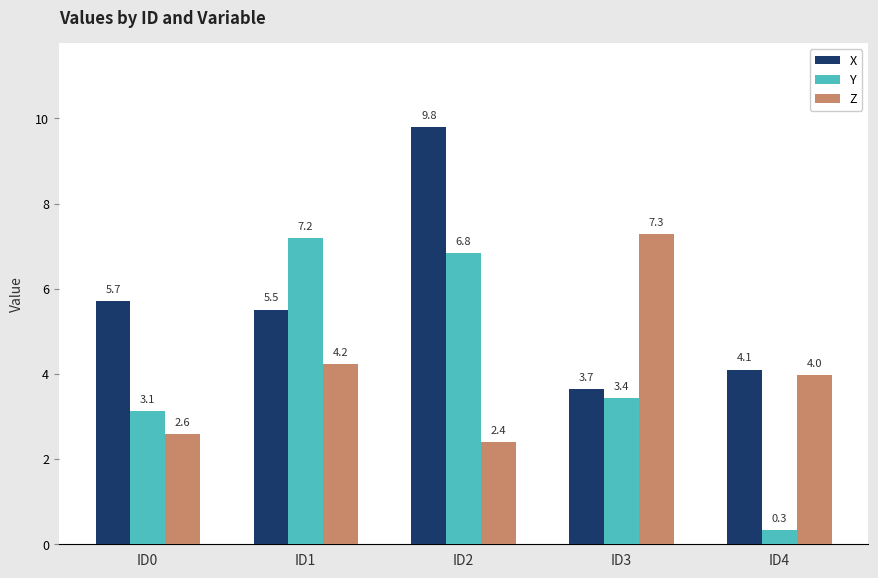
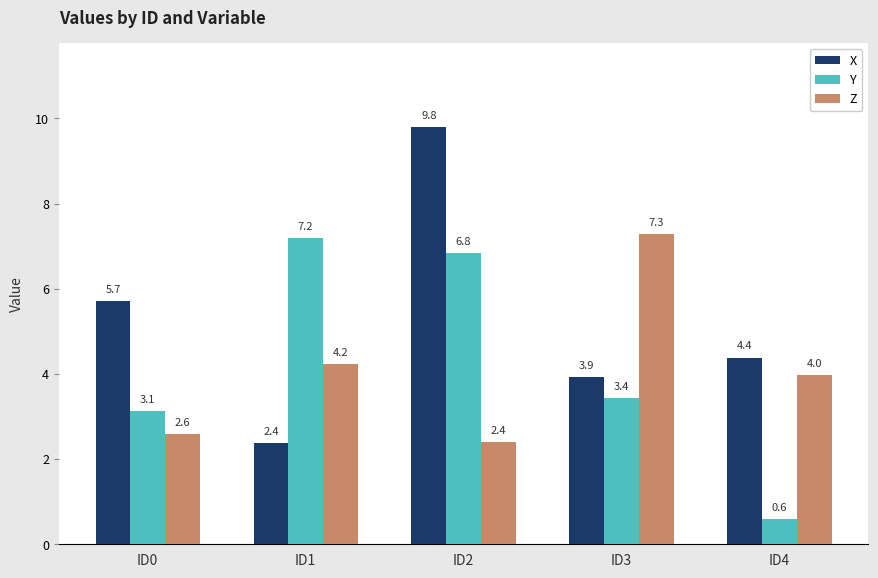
  {
    "X": {
      "ID0": 5.7,
-     "ID1": 5.5,
+     "ID1": 2.4,
      "ID2": 9.8,
-     "ID3": 3.7,
-     "ID4": 4.1
+     "ID3": 3.9,
+     "ID4": 4.4
    },
    "Y": {
      "ID0": 3.1,
      "ID1": 7.2,
      "ID2": 6.8,
      "ID3": 3.4,
-     "ID4": 0.3
+     "ID4": 0.6
    },
    "Z": {
      "ID0": 2.6,
      "ID1": 4.2,
      "ID2": 2.4,
      "ID3": 7.3,
      "ID4": 4.0
    }
  }
